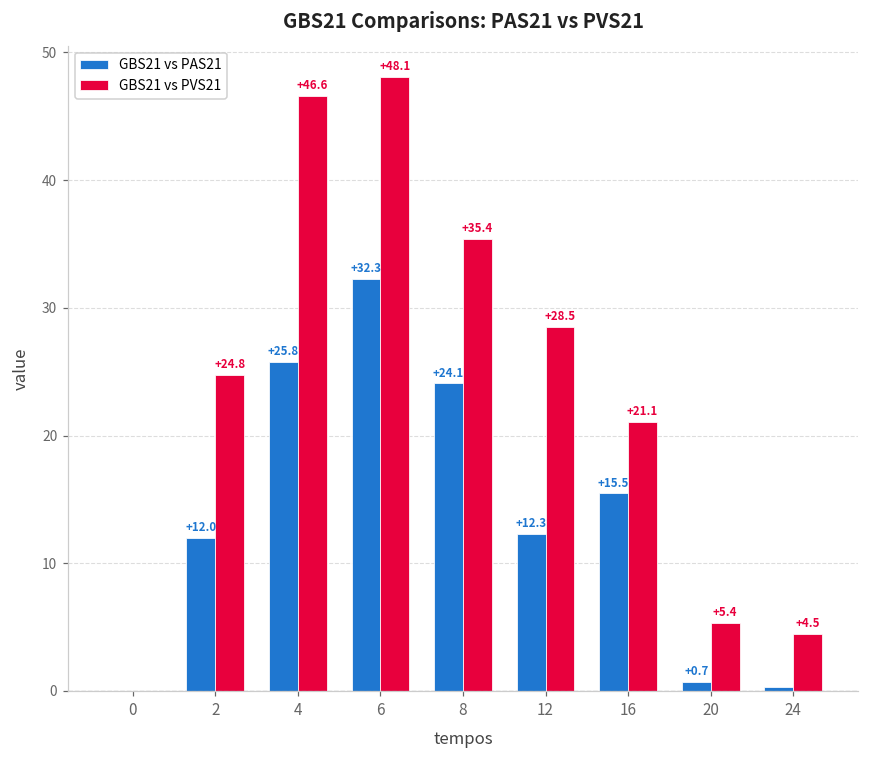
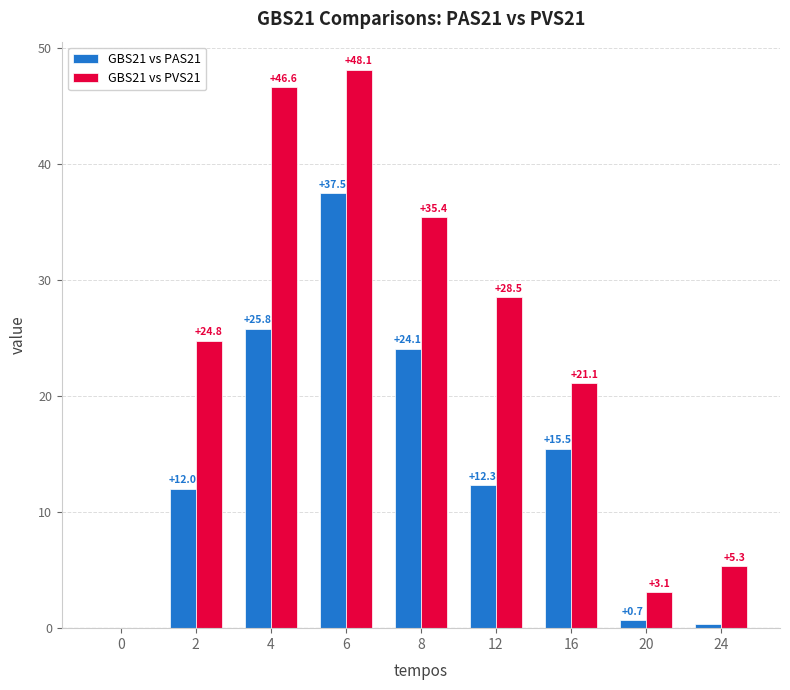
  {
    "GBS21 vs PAS21": {
      "2": "+12.0",
      "4": "+25.8",
-     "6": "+32.3",
+     "6": "+37.5",
      "8": "+24.1",
      "12": "+12.3",
      "16": "+15.5",
      "20": "+0.7"
    },
    "GBS21 vs PVS21": {
      "2": "+24.8",
      "4": "+46.6",
      "6": "+48.1",
      "8": "+35.4",
      "12": "+28.5",
      "16": "+21.1",
-     "20": "+5.4",
-     "24": "+4.5"
+     "20": "+3.1",
+     "24": "+5.3"
    }
  }
